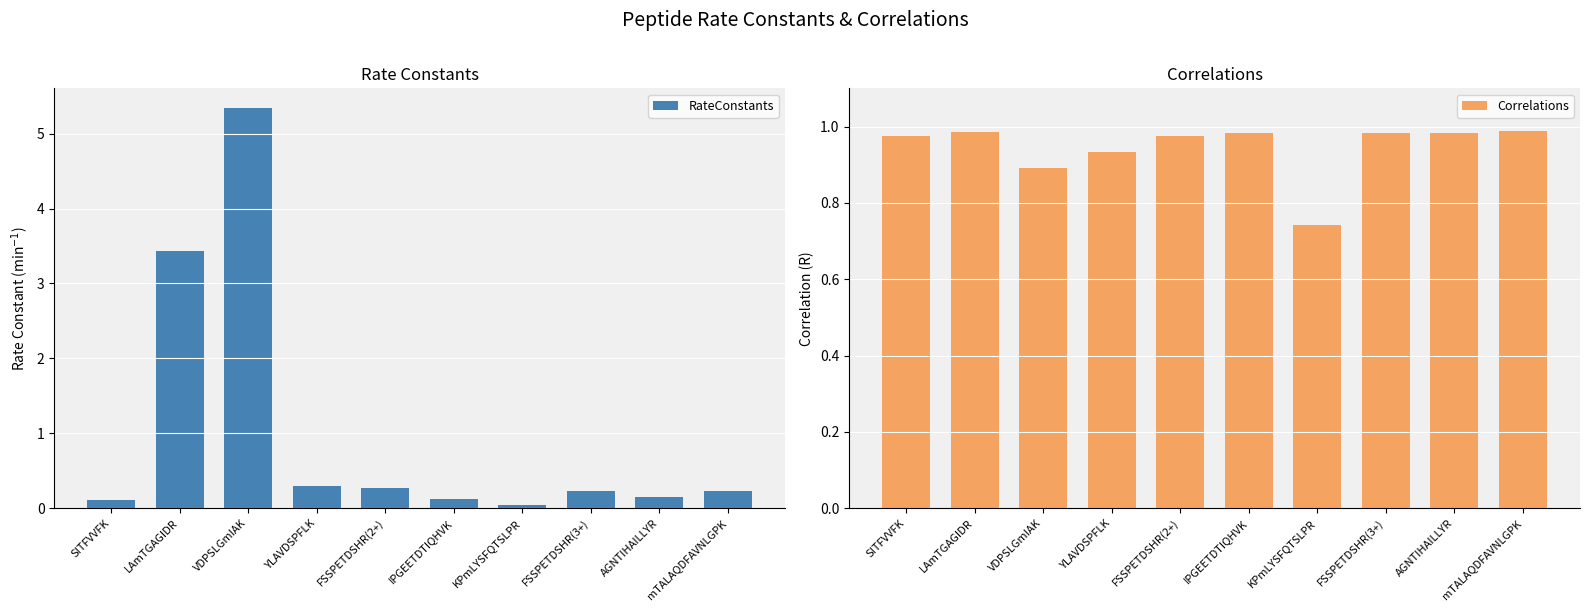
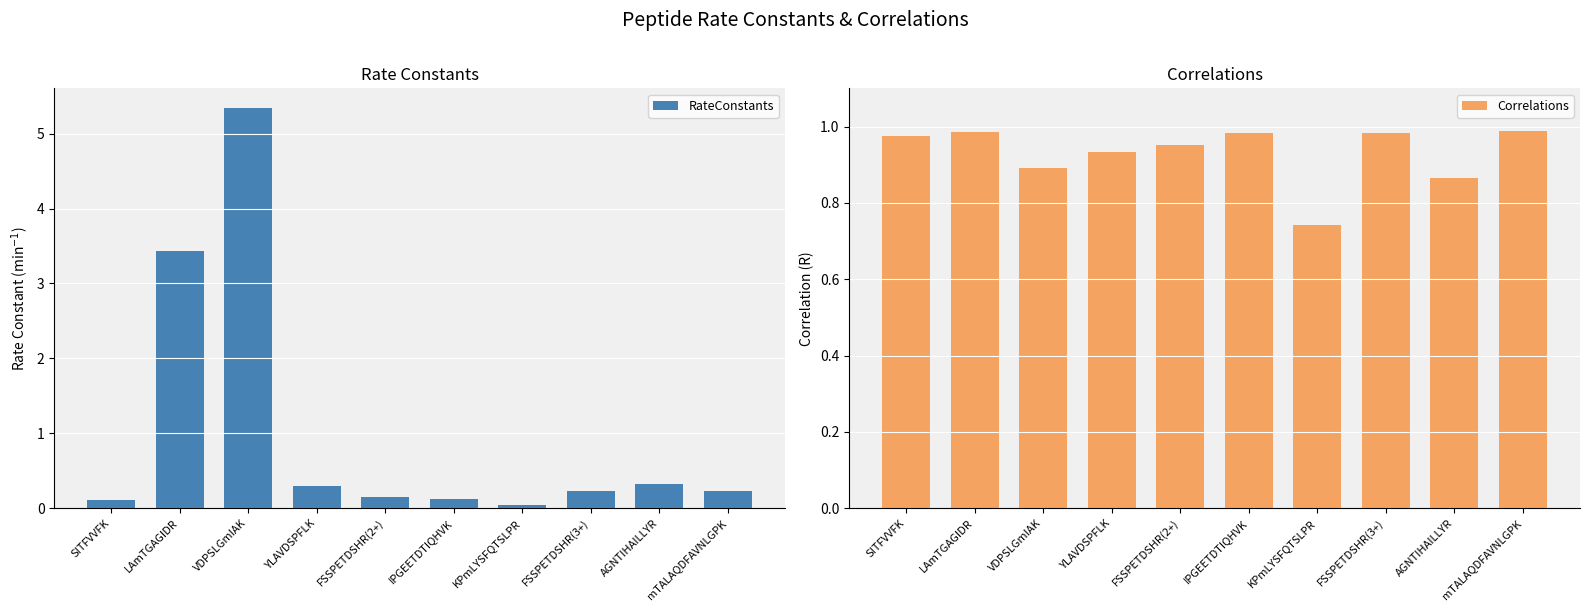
  {
    "Rate Constants": {
      "SITFVVFK": 0.1,
      "LAmTGAGIDR": 3.4,
      "VDPSLGmIAK": 5.3,
      "YLAVDSPFLK": 0.3,
-     "FSSPETDSHR(2+)": 0.3,
+     "FSSPETDSHR(2+)": 0.1,
      "IPGEETDTIQHVK": 0.1,
      "KPmLYSFQTSLPR": 0.0,
      "FSSPETDSHR(3+)": 0.2,
-     "AGNTIHAILLYR": 0.2,
+     "AGNTIHAILLYR": 0.3,
      "mTALAQDFAVNLGPK": 0.2
    },
    "Correlations": {
      "SITFVVFK": 0.97,
      "LAmTGAGIDR": 0.99,
      "VDPSLGmIAK": 0.89,
      "YLAVDSPFLK": 0.93,
-     "FSSPETDSHR(2+)": 0.98,
+     "FSSPETDSHR(2+)": 0.95,
      "IPGEETDTIQHVK": 0.98,
      "KPmLYSFQTSLPR": 0.74,
      "FSSPETDSHR(3+)": 0.98,
-     "AGNTIHAILLYR": 0.98,
+     "AGNTIHAILLYR": 0.87,
      "mTALAQDFAVNLGPK": 0.99
    }
  }
